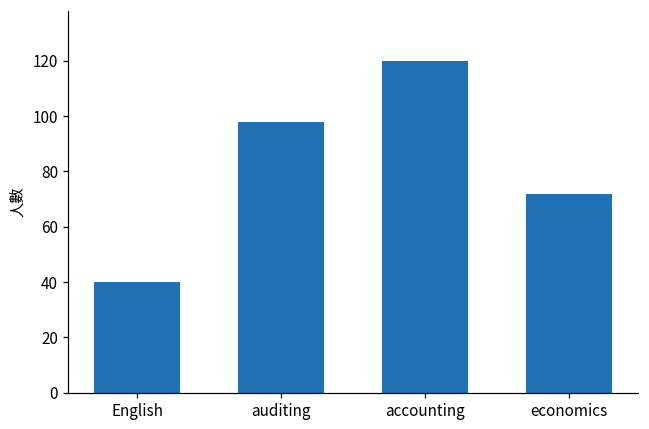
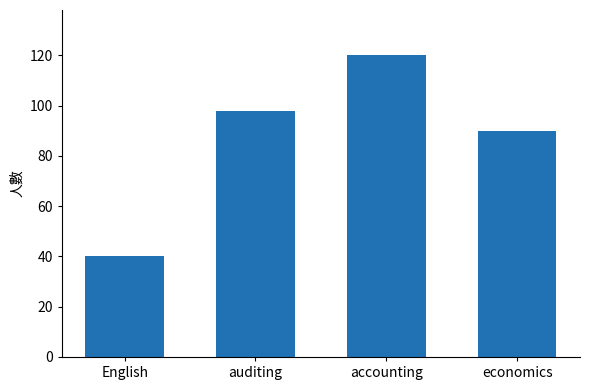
  {
    "English": 40,
    "auditing": 98,
    "accounting": 120,
-   "economics": 72
+   "economics": 90
  }
